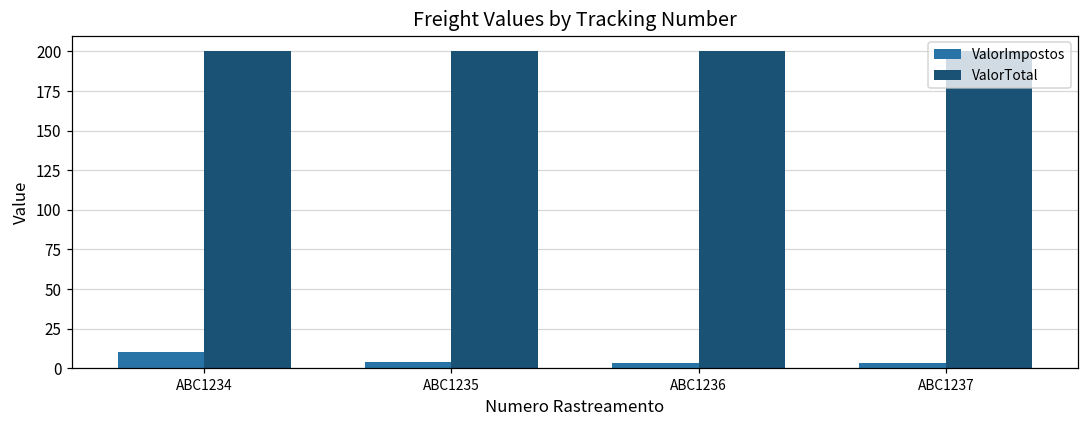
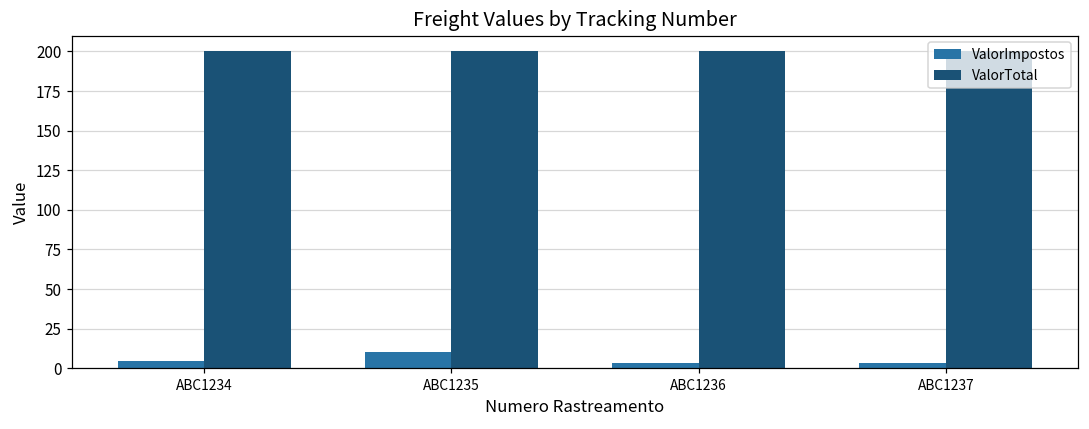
  {
    "ValorImpostos": {
-     "ABC1234": 10,
-     "ABC1235": 4,
+     "ABC1234": 4,
+     "ABC1235": 10,
      "ABC1236": 3,
      "ABC1237": 3
    },
    "ValorTotal": {
      "ABC1234": 200,
      "ABC1235": 200,
      "ABC1236": 200
    }
  }
